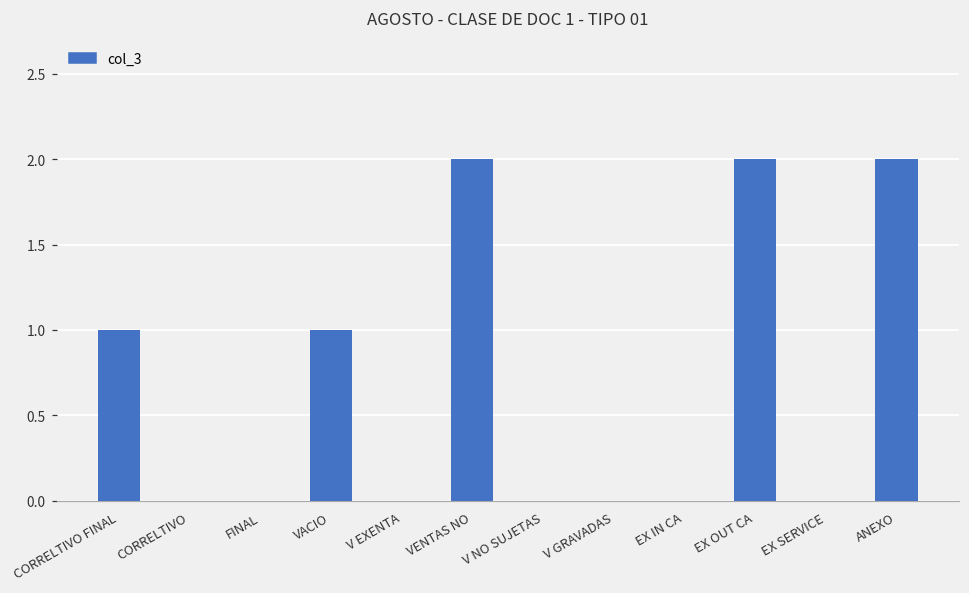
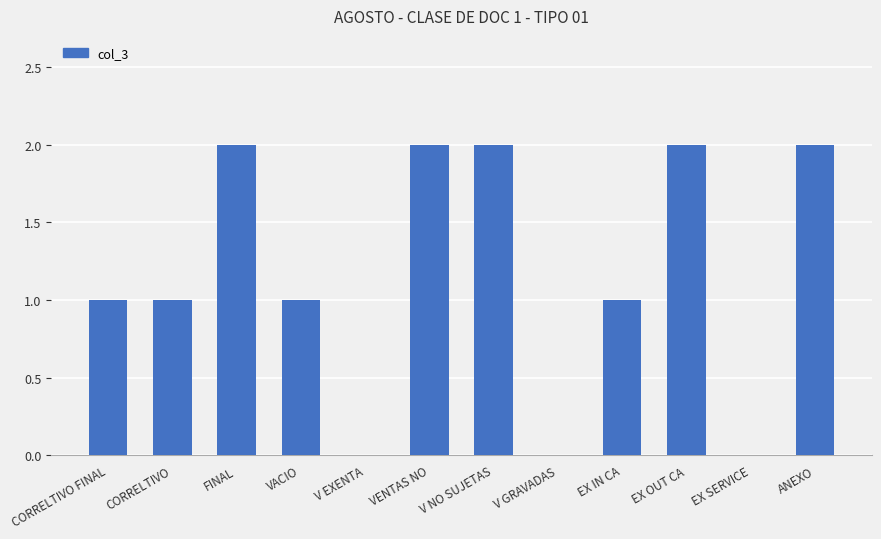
  {
    "CORRELTIVO FINAL": 1,
-   "CORRELTIVO": 0,
-   "FINAL": 0,
+   "CORRELTIVO": 1,
+   "FINAL": 2,
    "VACIO": 1,
    "V EXENTA": 0,
    "VENTAS NO": 2,
-   "V NO SUJETAS": 0,
+   "V NO SUJETAS": 2,
    "V GRAVADAS": 0,
-   "EX IN CA": 0,
+   "EX IN CA": 1,
    "EX OUT CA": 2,
    "EX SERVICE": 0,
    "ANEXO": 2
  }
